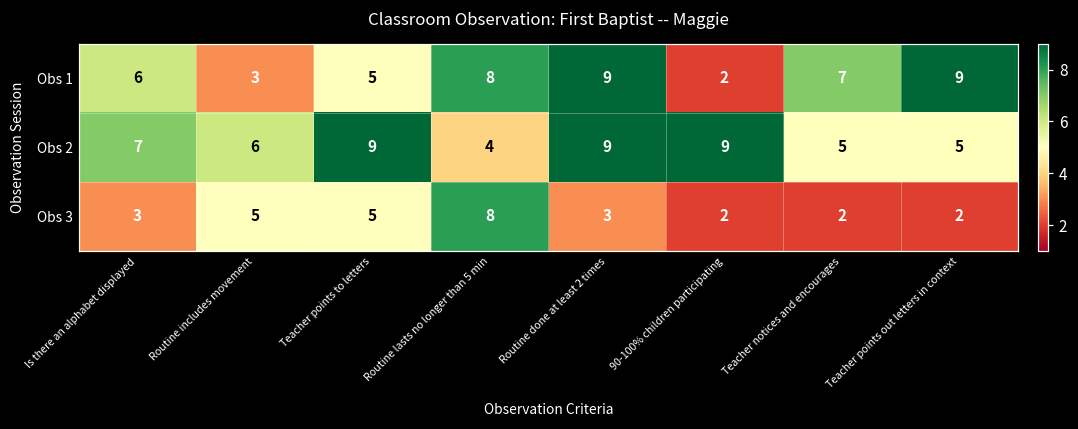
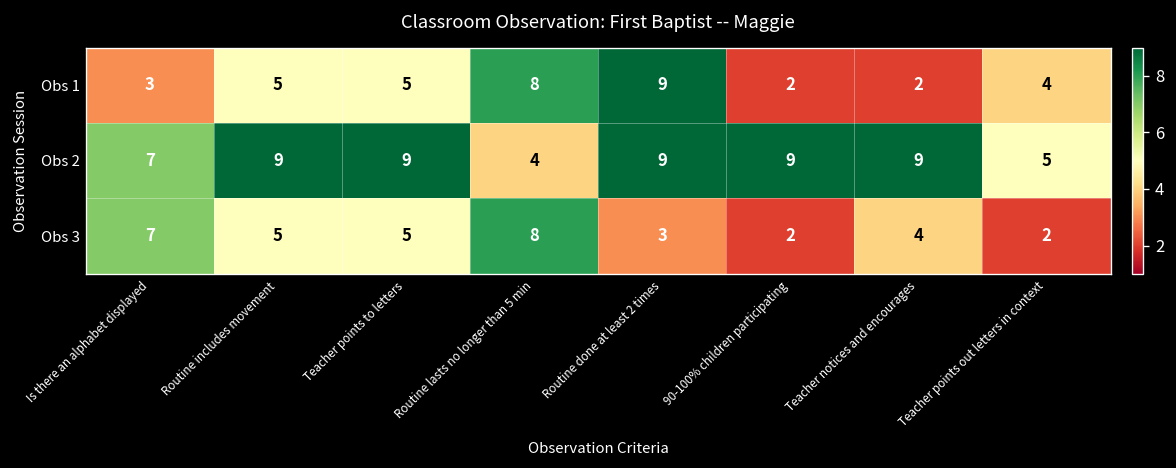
  {
    "Obs 1": {
-     "Is there an alphabet displayed": 6,
-     "Routine includes movement": 3,
+     "Is there an alphabet displayed": 3,
+     "Routine includes movement": 5,
      "Teacher points to letters": 5,
      "Routine lasts no longer than 5 min": 8,
      "Routine done at least 2 times": 9,
      "90-100% children participating": 2,
-     "Teacher notices and encourages": 7,
-     "Teacher points out letters in context": 9
+     "Teacher notices and encourages": 2,
+     "Teacher points out letters in context": 4
    },
    "Obs 2": {
      "Is there an alphabet displayed": 7,
-     "Routine includes movement": 6,
+     "Routine includes movement": 9,
      "Teacher points to letters": 9,
      "Routine lasts no longer than 5 min": 4,
      "Routine done at least 2 times": 9,
      "90-100% children participating": 9,
-     "Teacher notices and encourages": 5,
+     "Teacher notices and encourages": 9,
      "Teacher points out letters in context": 5
    },
    "Obs 3": {
-     "Is there an alphabet displayed": 3,
+     "Is there an alphabet displayed": 7,
      "Routine includes movement": 5,
      "Teacher points to letters": 5,
      "Routine lasts no longer than 5 min": 8,
      "Routine done at least 2 times": 3,
      "90-100% children participating": 2,
-     "Teacher notices and encourages": 2,
+     "Teacher notices and encourages": 4,
      "Teacher points out letters in context": 2
    }
  }
